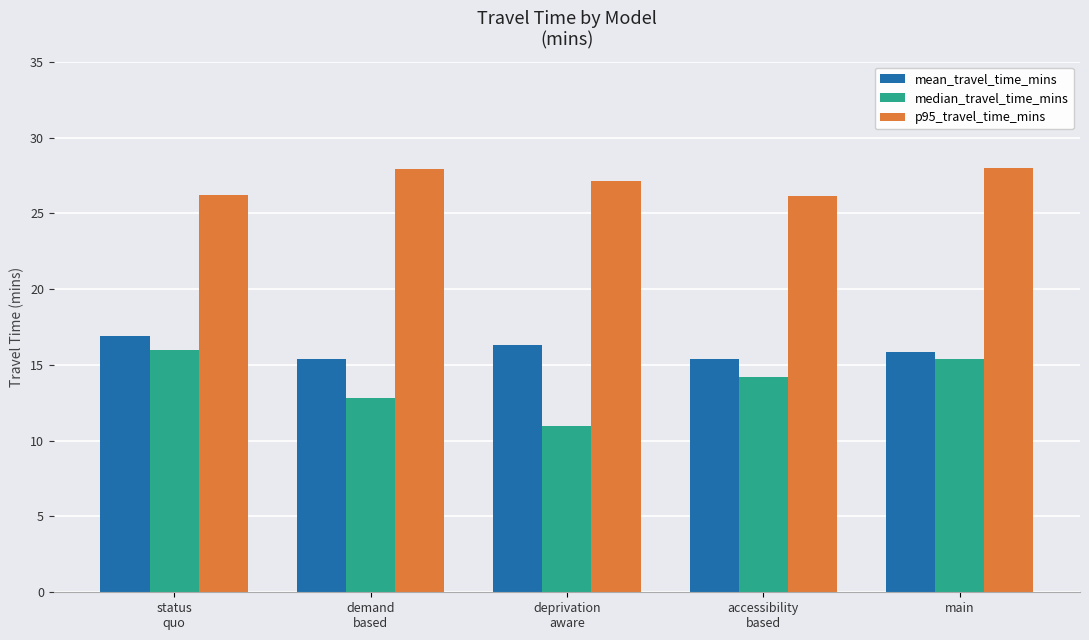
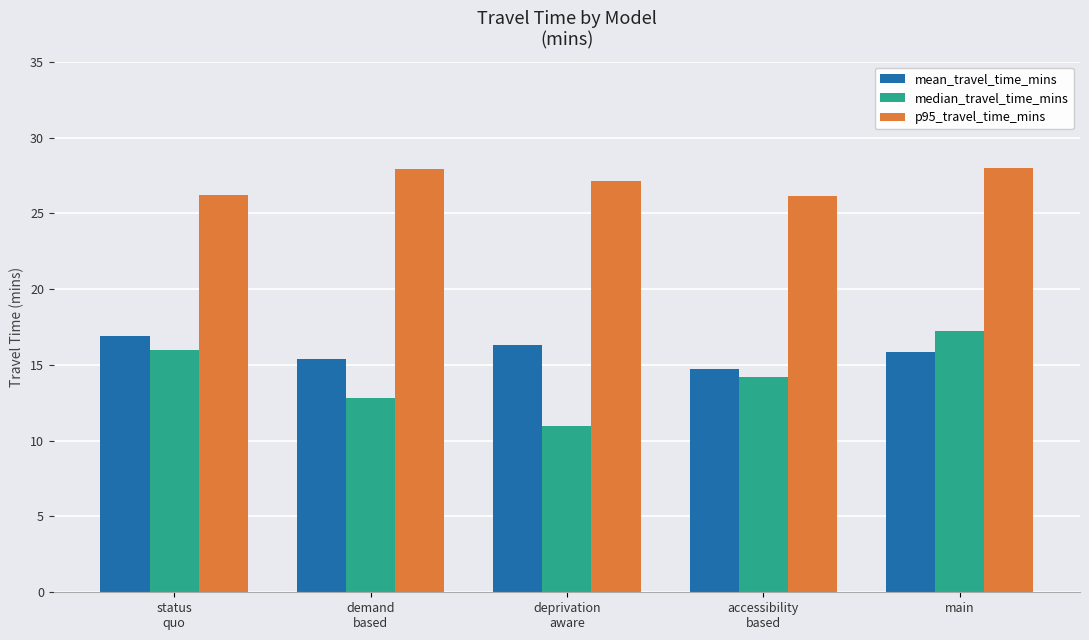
  {
    "mean_travel_time_mins": {
      "status quo": 16.9,
      "demand based": 15.4,
      "deprivation aware": 16.3,
-     "accessibility based": 15.4,
+     "accessibility based": 14.7,
      "main": 15.9
    },
    "median_travel_time_mins": {
      "status quo": 16.0,
      "demand based": 12.8,
      "deprivation aware": 11.0,
      "accessibility based": 14.2,
-     "main": 15.4
+     "main": 17.2
    },
    "p95_travel_time_mins": {
      "status quo": 26.2,
      "demand based": 27.9,
      "deprivation aware": 27.1,
      "accessibility based": 26.2,
      "main": 28.0
    }
  }
